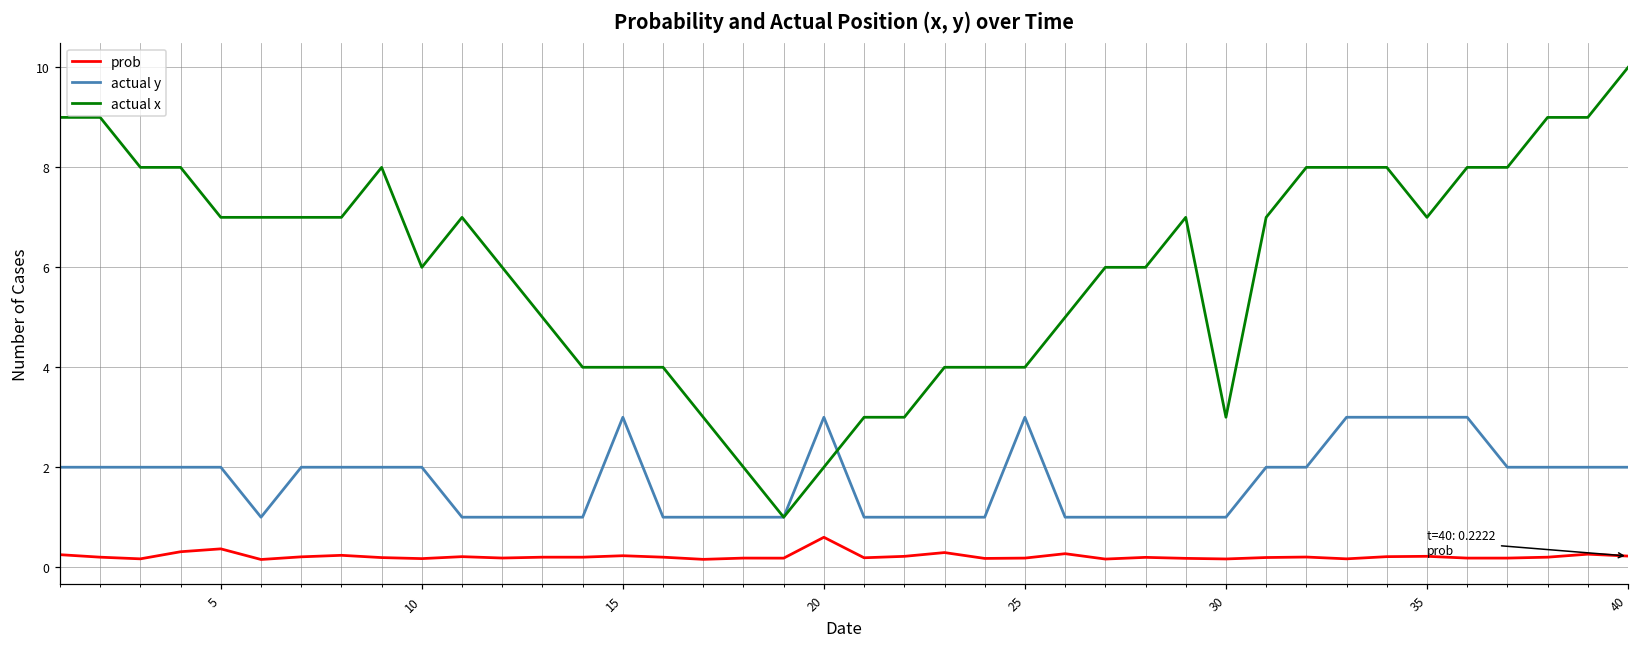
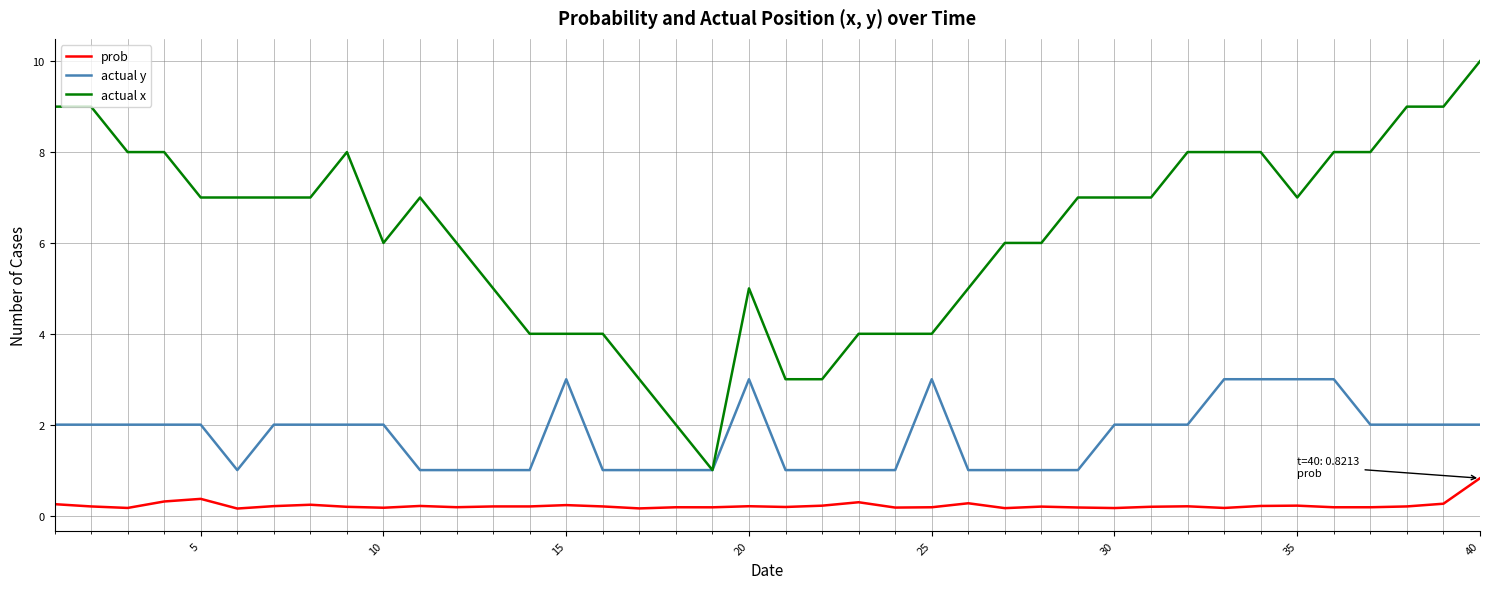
  {
    "prob": {
-     "20": 0.6,
-     "40": 0.2222
+     "20": 0.2,
+     "40": 0.8213
    },
    "actual y": {
      "5": 2,
      "10": 2,
      "15": 3,
      "20": 3,
      "25": 3,
-     "30": 1,
+     "30": 2,
      "35": 3,
      "40": 2
    },
    "actual x": {
      "5": 7,
      "10": 6,
      "15": 4,
-     "20": 2,
+     "20": 5,
      "25": 4,
-     "30": 3,
+     "30": 7,
      "35": 7,
      "40": 10
    }
  }
